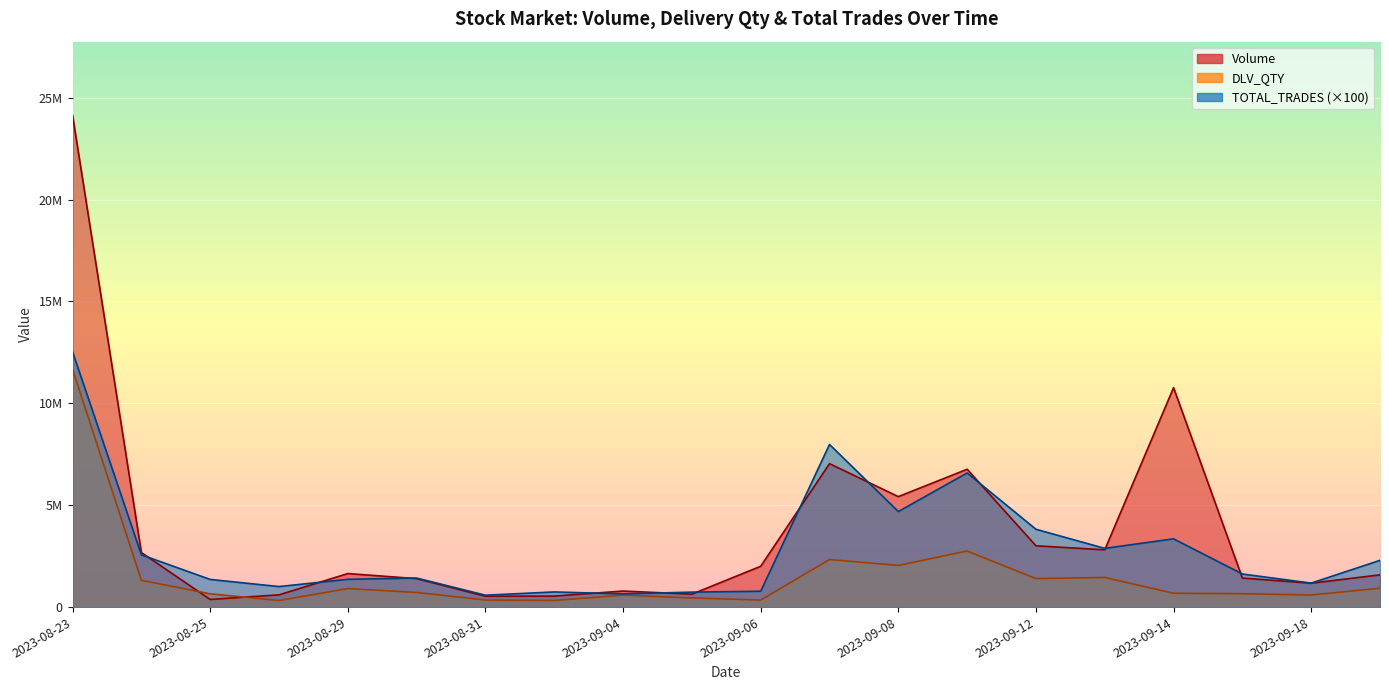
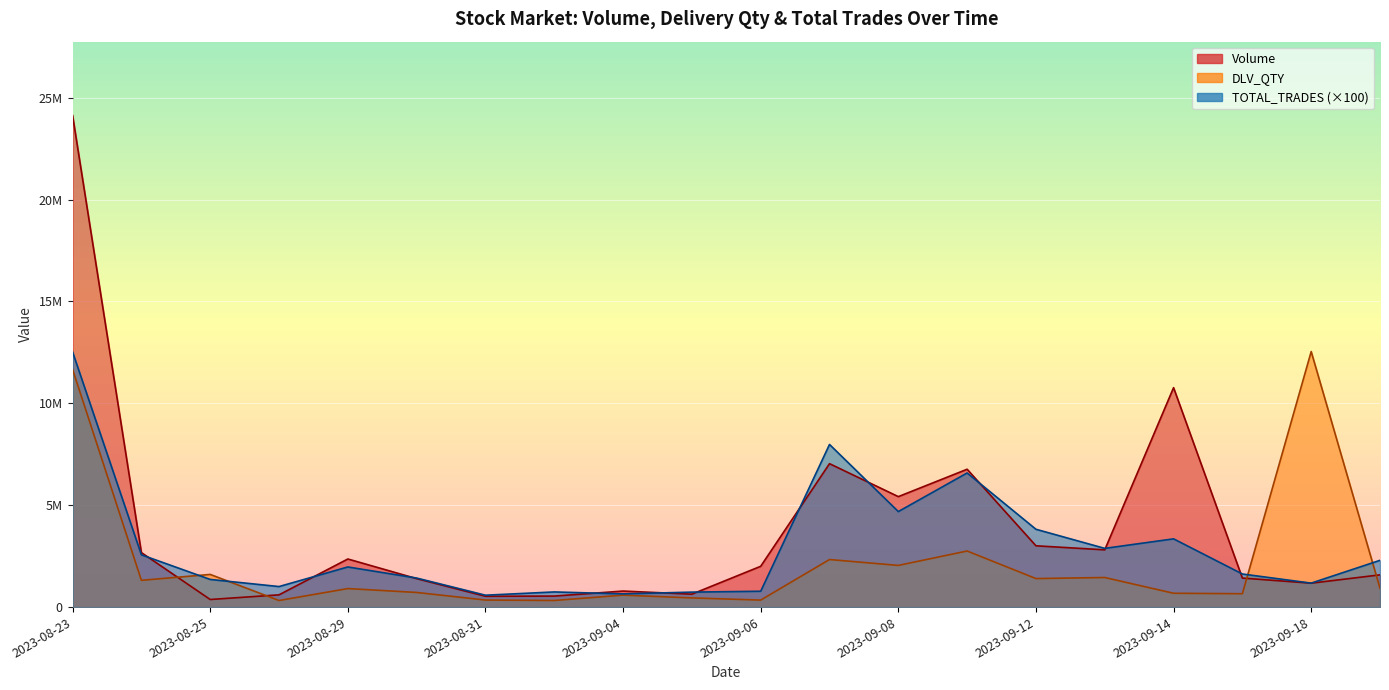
  {
    "Volume": {
      "2023-08-23": 24100000,
      "2023-08-25": 400000,
-     "2023-08-29": 1600000,
+     "2023-08-29": 2400000,
      "2023-09-04": 800000,
      "2023-09-06": 2000000,
      "2023-09-08": 5400000,
      "2023-09-12": 3000000,
      "2023-09-14": 10800000
    },
    "DLV_QTY": {
      "2023-08-23": 11700000,
-     "2023-08-25": 700000,
+     "2023-08-25": 1600000,
      "2023-08-29": 900000,
      "2023-08-31": 300000,
      "2023-09-06": 300000,
      "2023-09-08": 2000000,
      "2023-09-12": 1400000,
      "2023-09-14": 700000,
-     "2023-09-18": 600000
+     "2023-09-18": 12500000
    },
    "TOTAL_TRADES (×100)": {
      "2023-08-23": 12500000,
      "2023-08-25": 1400000,
-     "2023-08-29": 1400000,
+     "2023-08-29": 2000000,
      "2023-09-06": 800000,
      "2023-09-08": 4700000,
      "2023-09-12": 3800000,
      "2023-09-14": 3300000
    }
  }
